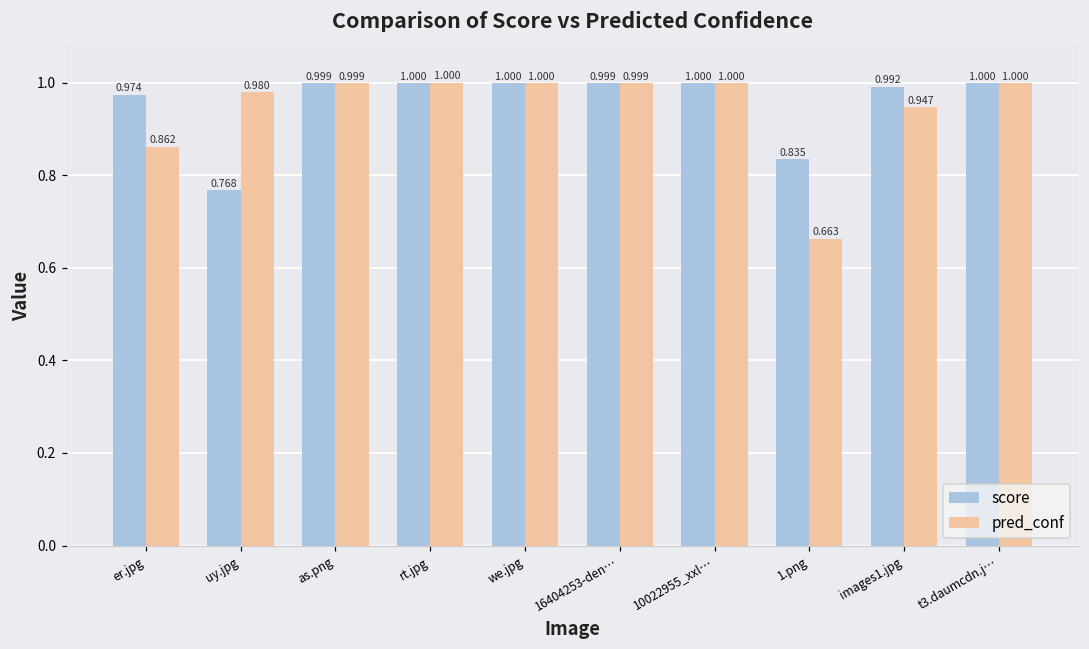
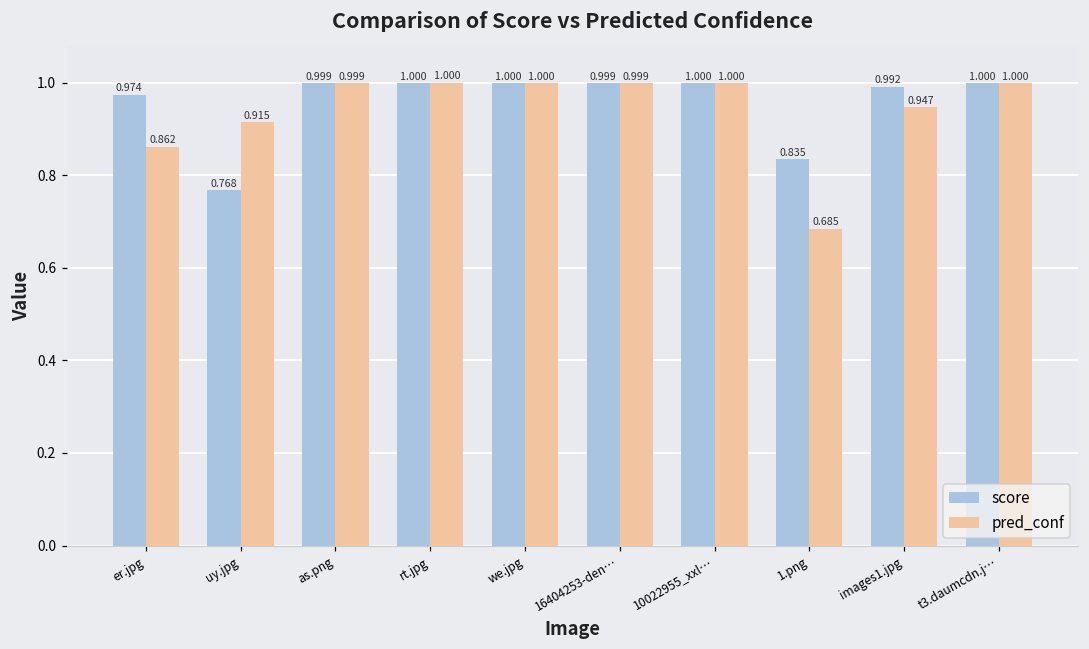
  {
    "score": {
      "er.jpg": 0.974,
      "uy.jpg": 0.768,
      "as.png": 0.999,
      "rt.jpg": 1.000,
      "we.jpg": 1.000,
      "16404253-den…": 0.999,
      "10022955_xxl…": 1.000,
      "1.png": 0.835,
      "images1.jpg": 0.992,
      "t3.daumcdn.j…": 1.000
    },
    "pred_conf": {
      "er.jpg": 0.862,
-     "uy.jpg": 0.980,
+     "uy.jpg": 0.915,
      "as.png": 0.999,
      "rt.jpg": 1.000,
      "we.jpg": 1.000,
      "16404253-den…": 0.999,
      "10022955_xxl…": 1.000,
-     "1.png": 0.663,
+     "1.png": 0.685,
      "images1.jpg": 0.947,
      "t3.daumcdn.j…": 1.000
    }
  }
